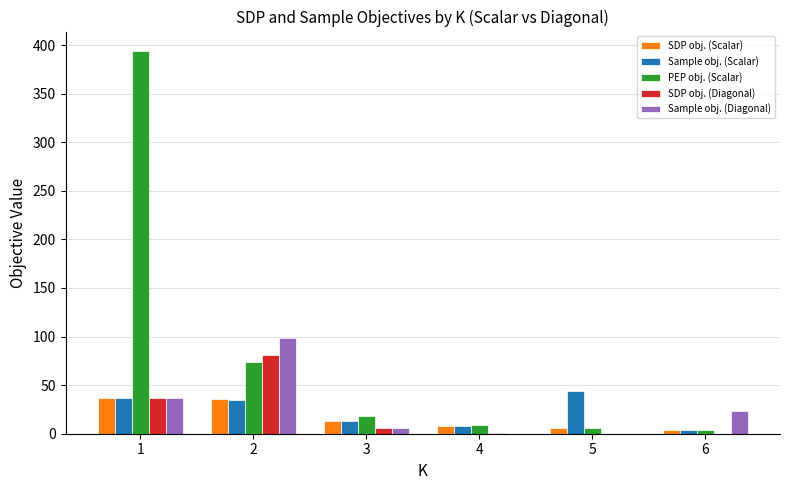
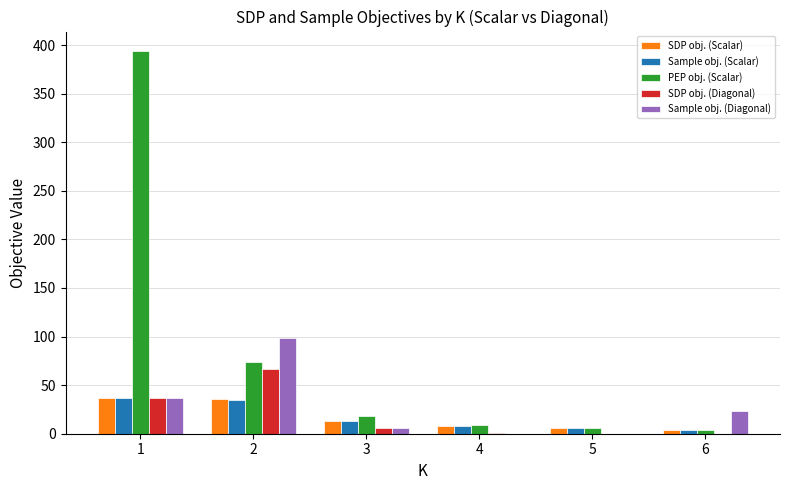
  {
    "SDP obj. (Scalar)": {
      "1": 40,
      "2": 40,
      "3": 10,
      "4": 10,
      "5": 10,
      "6": 0
    },
    "Sample obj. (Scalar)": {
      "1": 40,
      "2": 30,
      "3": 10,
      "4": 10,
-     "5": 40,
+     "5": 10,
      "6": 0
    },
    "PEP obj. (Scalar)": {
      "1": 390,
      "2": 70,
      "3": 20,
      "4": 10,
      "5": 10,
      "6": 0
    },
    "SDP obj. (Diagonal)": {
      "1": 40,
-     "2": 80,
+     "2": 70,
      "3": 10
    },
    "Sample obj. (Diagonal)": {
      "1": 40,
      "2": 100,
      "3": 10,
      "6": 20
    }
  }
